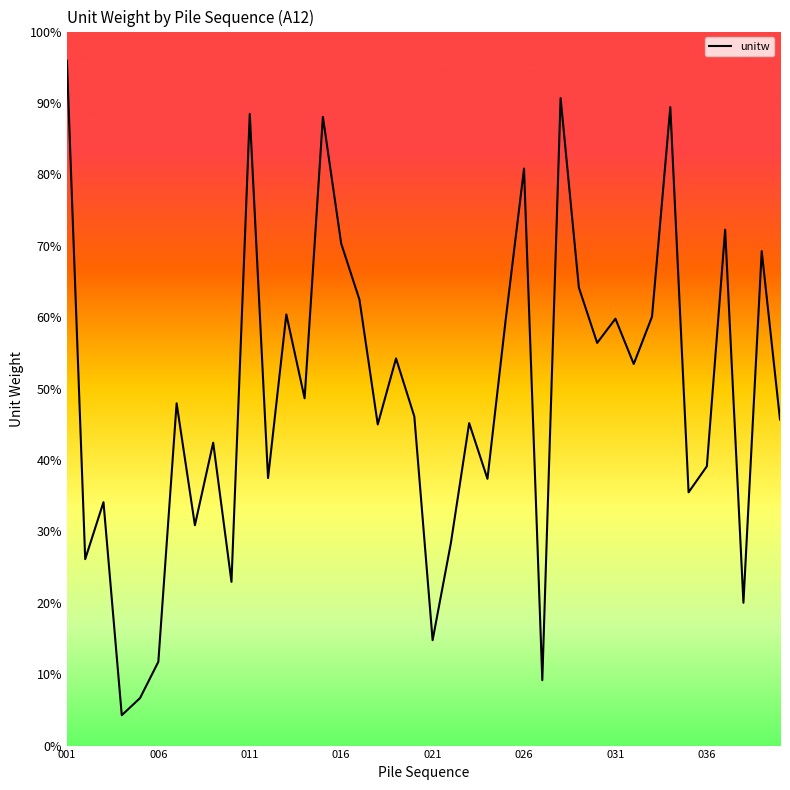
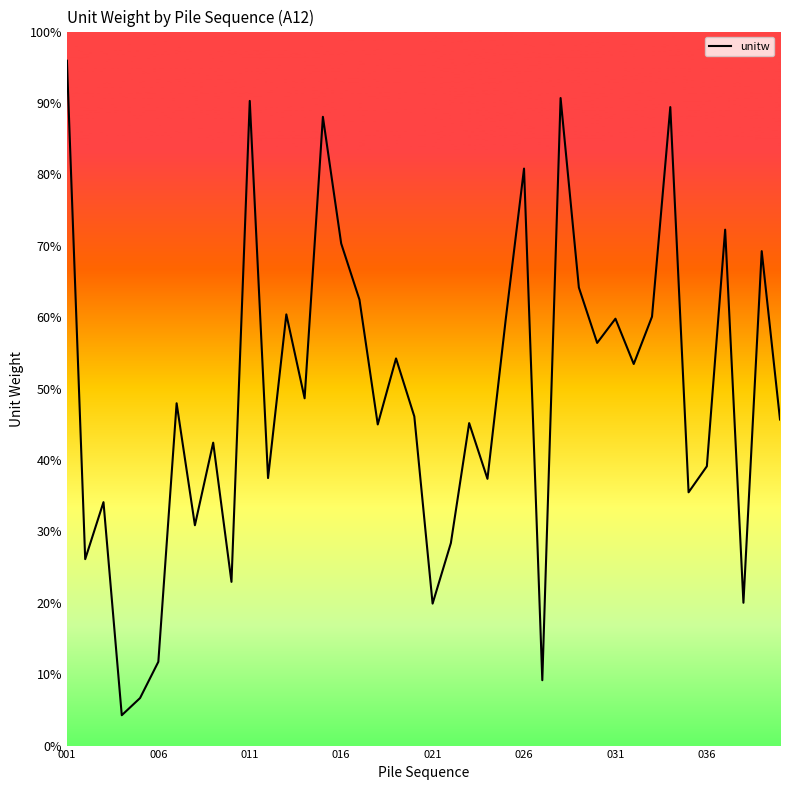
  {
    "001": "96%",
    "006": "12%",
-   "011": "88%",
+   "011": "90%",
    "016": "70%",
-   "021": "15%",
+   "021": "20%",
    "026": "81%",
    "031": "60%",
    "036": "39%"
  }
